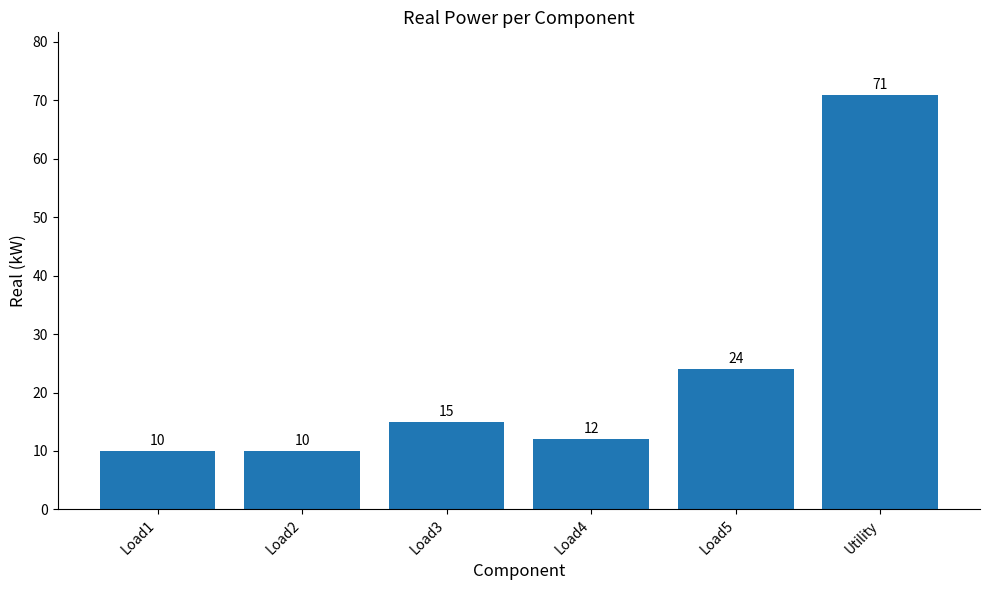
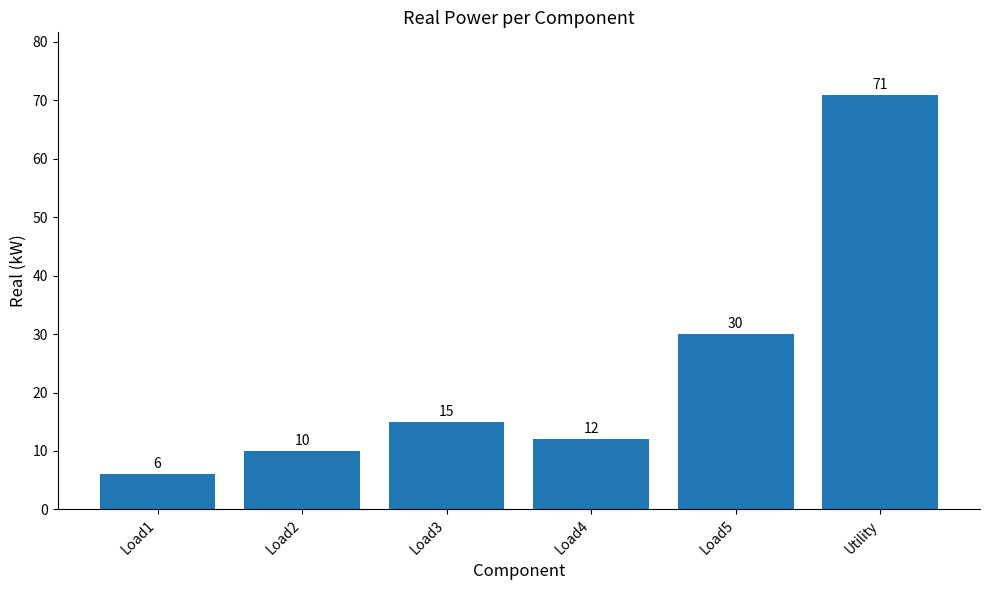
  {
-   "Load1": 10,
+   "Load1": 6,
    "Load2": 10,
    "Load3": 15,
    "Load4": 12,
-   "Load5": 24,
+   "Load5": 30,
    "Utility": 71
  }
